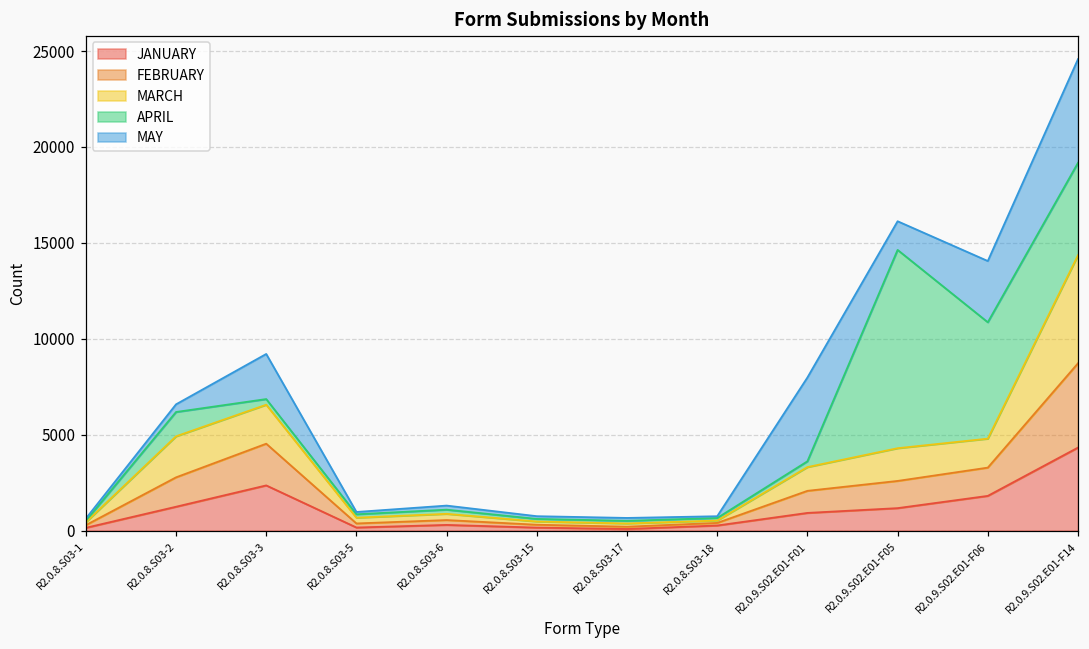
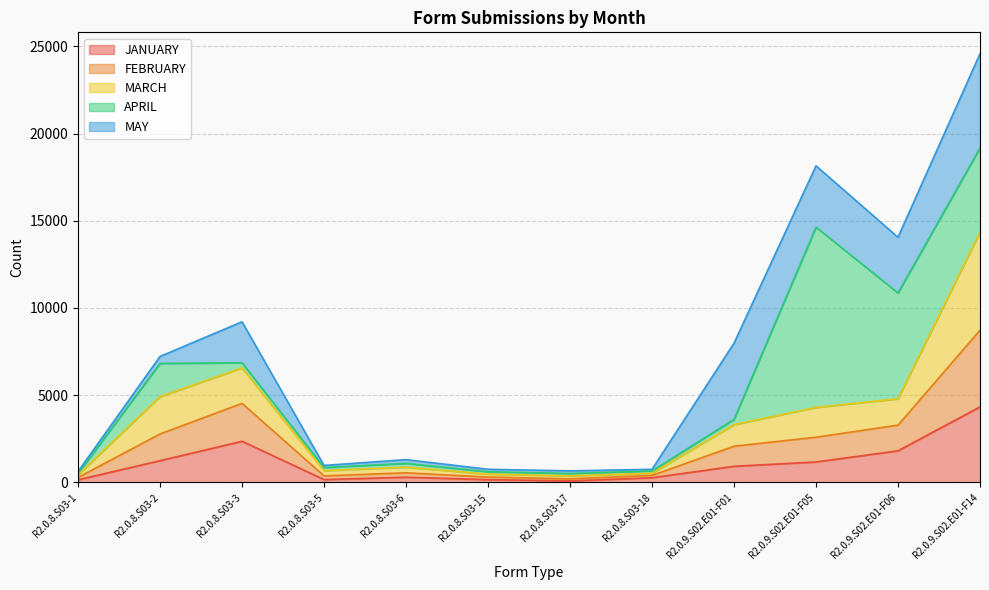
  {
    "APRIL": {
-     "R2.0.8.S03-2": 1300,
+     "R2.0.8.S03-2": 1900,
      "R2.0.8.S03-3": 300,
      "R2.0.8.S03-6": 200,
      "R2.0.9.S02.E01-F01": 300,
      "R2.0.9.S02.E01-F05": 10300,
      "R2.0.9.S02.E01-F06": 6100,
      "R2.0.9.S02.E01-F14": 4800
    },
    "MAY": {
      "R2.0.8.S03-2": 400,
      "R2.0.8.S03-3": 2400,
      "R2.0.8.S03-6": 200,
      "R2.0.8.S03-17": 200,
      "R2.0.9.S02.E01-F01": 4400,
-     "R2.0.9.S02.E01-F05": 1500,
+     "R2.0.9.S02.E01-F05": 3500,
      "R2.0.9.S02.E01-F06": 3200,
      "R2.0.9.S02.E01-F14": 5400
    }
  }
